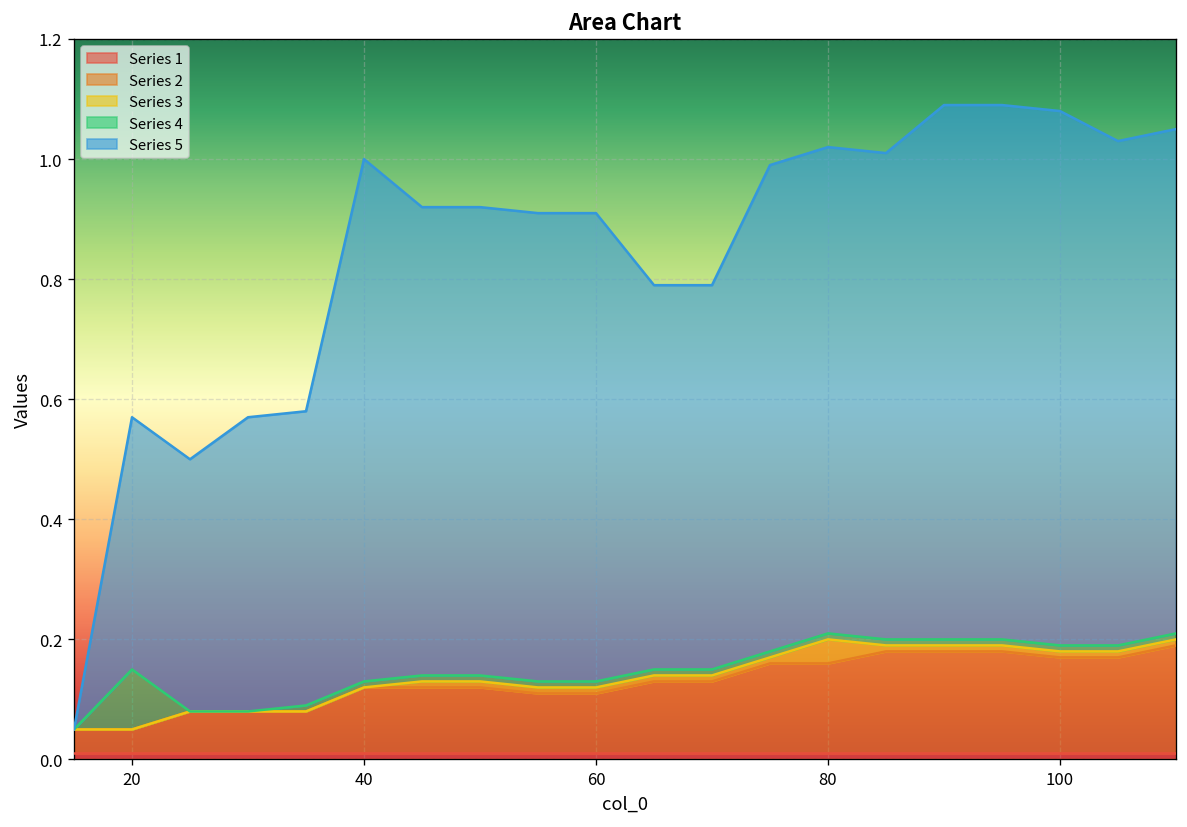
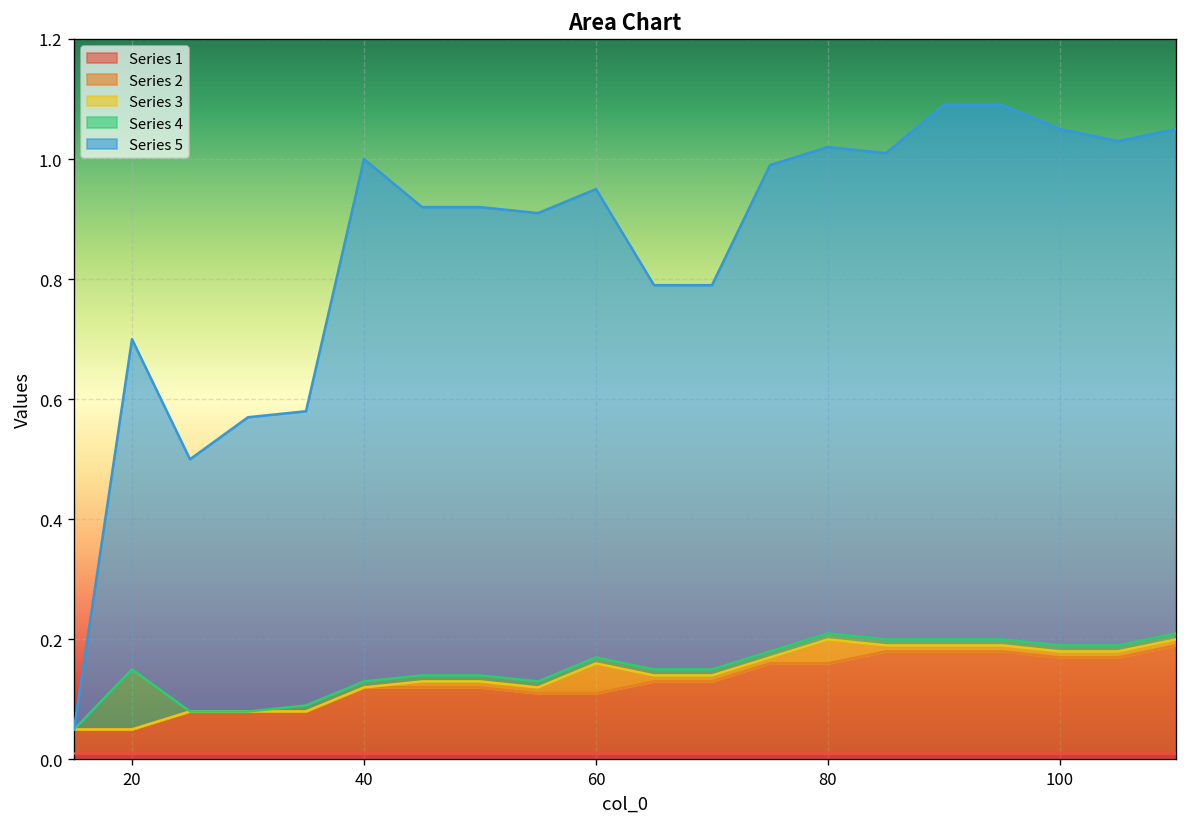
  {
    "Series 3": {
-     "60": 0.01,
+     "60": 0.05,
      "80": 0.04,
      "100": 0.01
    },
    "Series 4": {
      "20": 0.10,
      "40": 0.01,
      "60": 0.01,
      "80": 0.01,
      "100": 0.01
    },
    "Series 5": {
-     "20": 0.42,
+     "20": 0.55,
      "40": 0.87,
      "60": 0.78,
      "80": 0.81,
-     "100": 0.89
+     "100": 0.86
    }
  }
